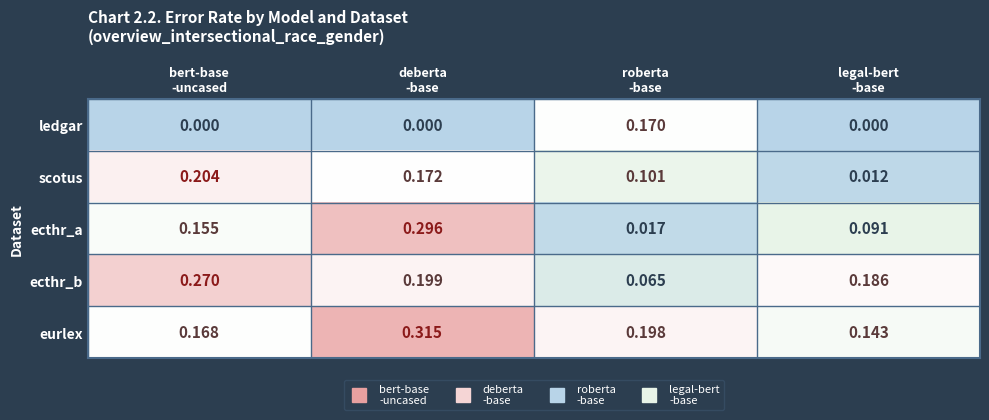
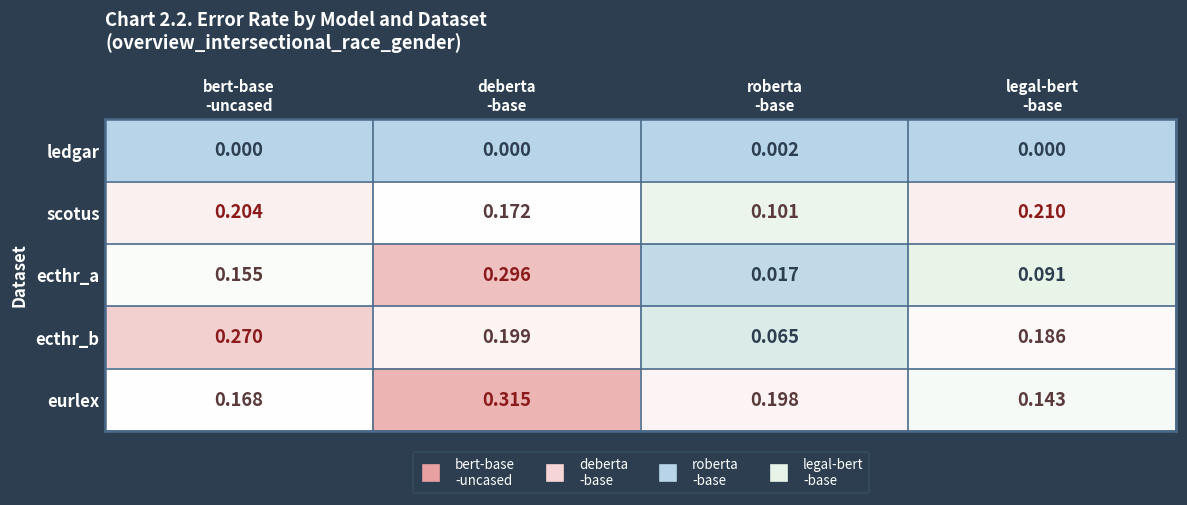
  {
    "ledgar": {
      "bert-base -uncased": 0.000,
      "deberta -base": 0.000,
-     "roberta -base": 0.170,
+     "roberta -base": 0.002,
      "legal-bert -base": 0.000
    },
    "scotus": {
      "bert-base -uncased": 0.204,
      "deberta -base": 0.172,
      "roberta -base": 0.101,
-     "legal-bert -base": 0.012
+     "legal-bert -base": 0.210
    },
    "ecthr_a": {
      "bert-base -uncased": 0.155,
      "deberta -base": 0.296,
      "roberta -base": 0.017,
      "legal-bert -base": 0.091
    },
    "ecthr_b": {
      "bert-base -uncased": 0.270,
      "deberta -base": 0.199,
      "roberta -base": 0.065,
      "legal-bert -base": 0.186
    },
    "eurlex": {
      "bert-base -uncased": 0.168,
      "deberta -base": 0.315,
      "roberta -base": 0.198,
      "legal-bert -base": 0.143
    }
  }
